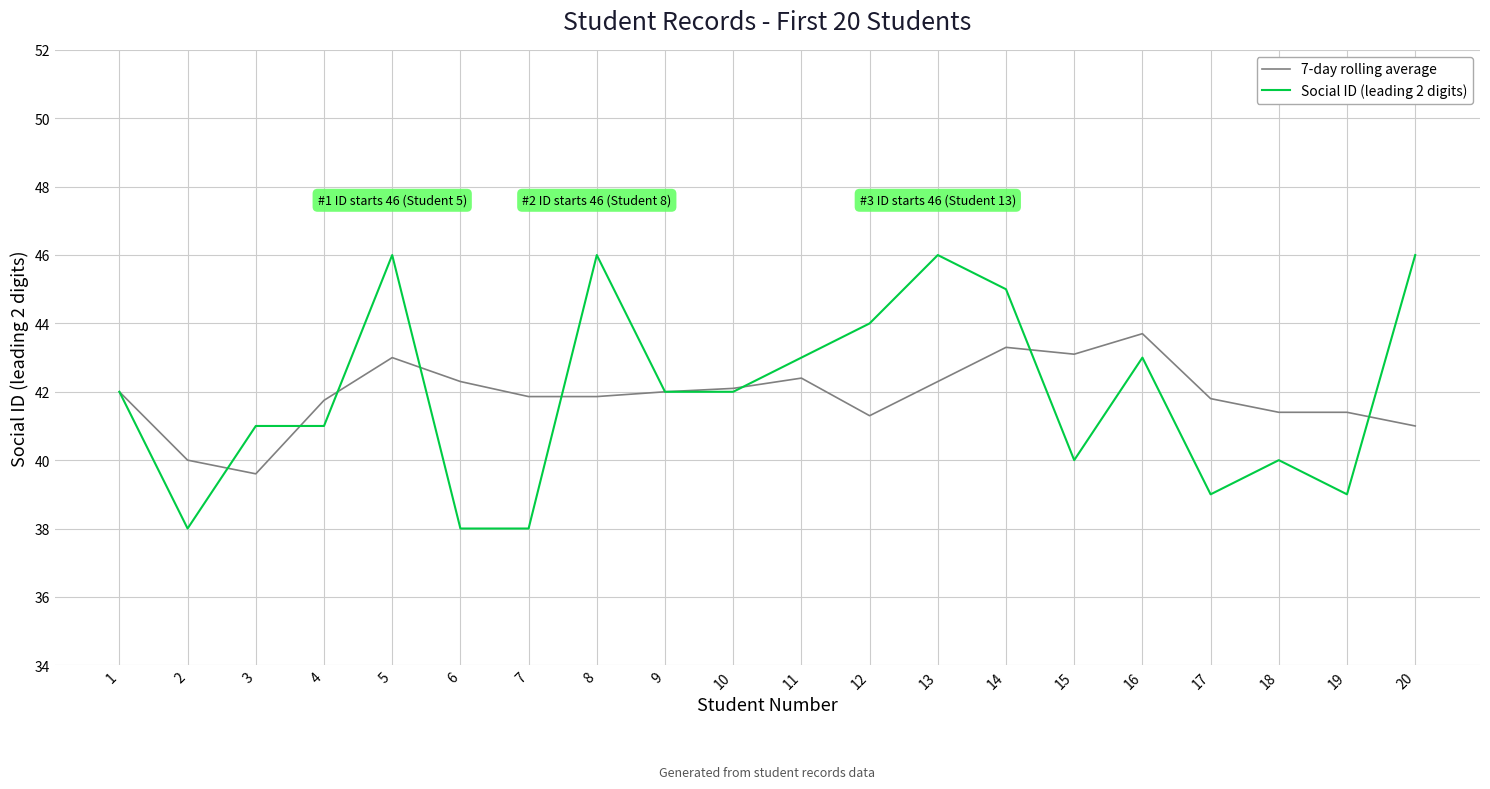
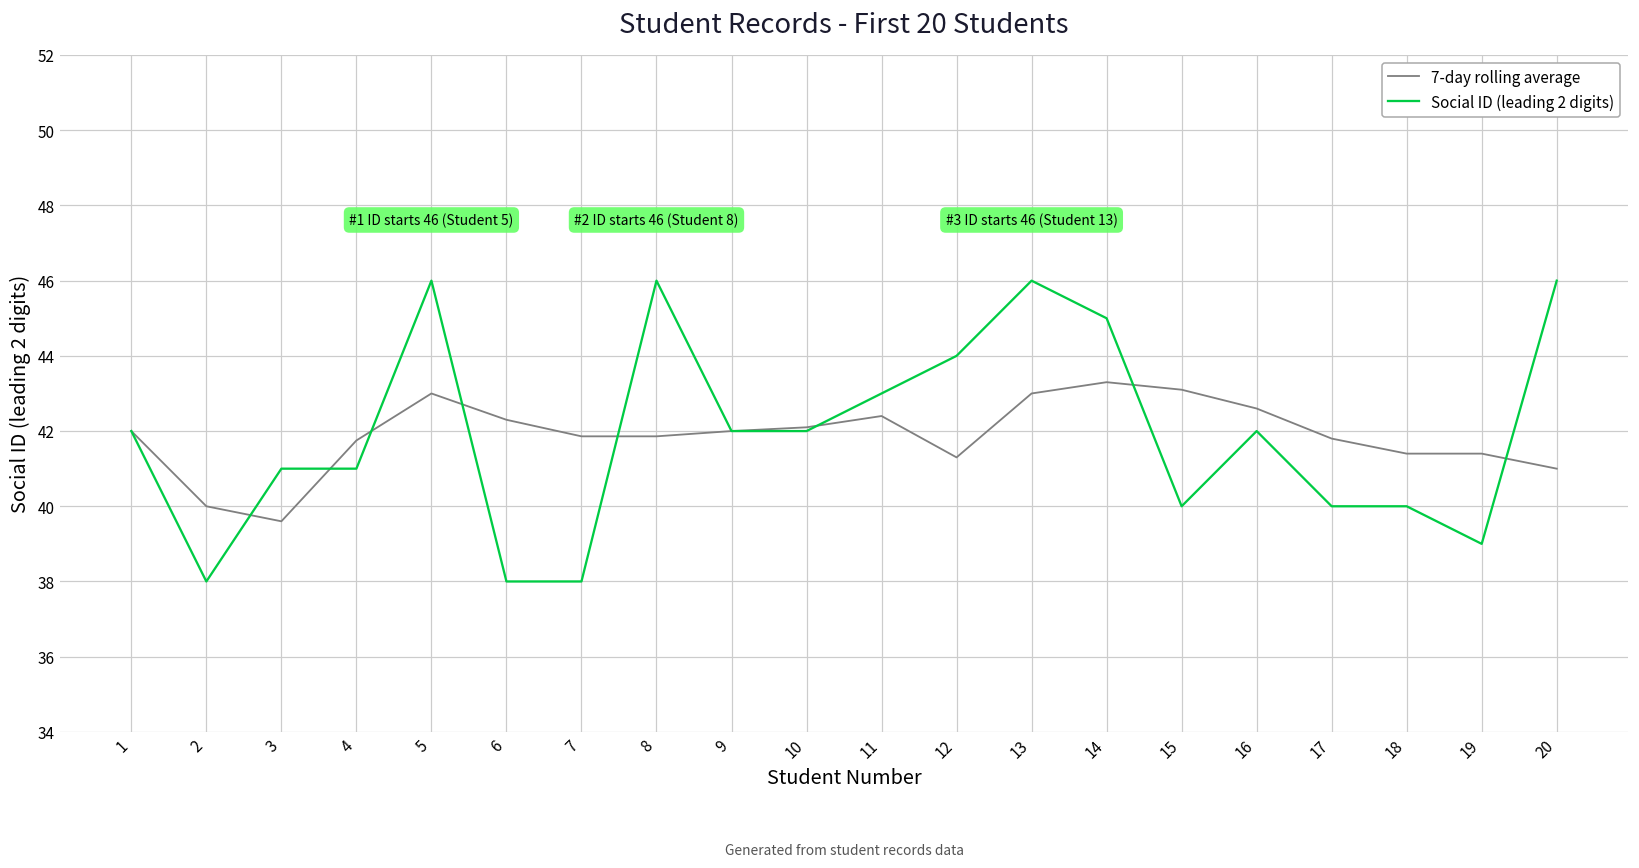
  {
    "7-day rolling average": {
      "2": 40.0,
      "3": 39.6,
      "4": 41.8,
      "5": 43.0,
      "6": 42.3,
      "7": 41.9,
      "8": 41.9,
      "10": 42.1,
      "11": 42.4,
      "12": 41.3,
-     "13": 42.3,
+     "13": 43.0,
      "14": 43.3,
      "15": 43.1,
-     "16": 43.7,
+     "16": 42.6,
      "17": 41.8,
      "18": 41.4,
      "19": 41.4,
      "20": 41.0
    },
    "Social ID (leading 2 digits)": {
      "2": 38,
      "3": 41,
      "4": 41,
      "5": 46,
      "6": 38,
      "7": 38,
      "8": 46,
      "10": 42,
      "11": 43,
      "12": 44,
      "13": 46,
      "14": 45,
      "15": 40,
-     "16": 43,
-     "17": 39,
+     "16": 42,
+     "17": 40,
      "18": 40,
      "19": 39,
      "20": 46
    }
  }
